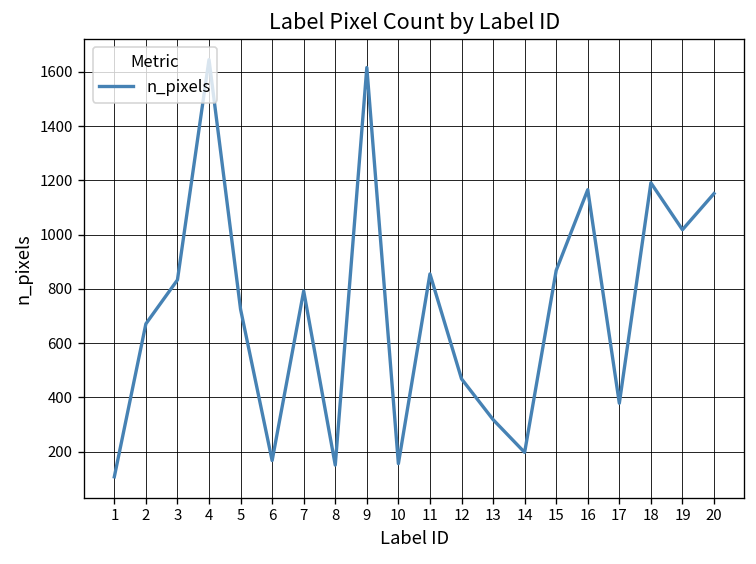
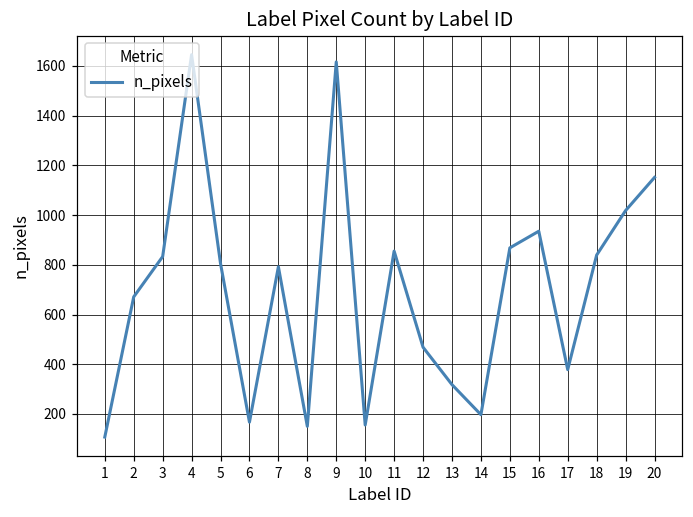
  {
    "1": 110,
    "2": 670,
    "3": 830,
-   "5": 720,
+   "5": 810,
    "6": 170,
    "7": 790,
    "8": 150,
    "9": 1620,
    "10": 160,
    "11": 860,
    "12": 470,
    "13": 320,
    "14": 200,
    "15": 870,
-   "16": 1170,
+   "16": 940,
    "17": 380,
-   "18": 1190,
+   "18": 840,
    "19": 1020,
    "20": 1150
  }
